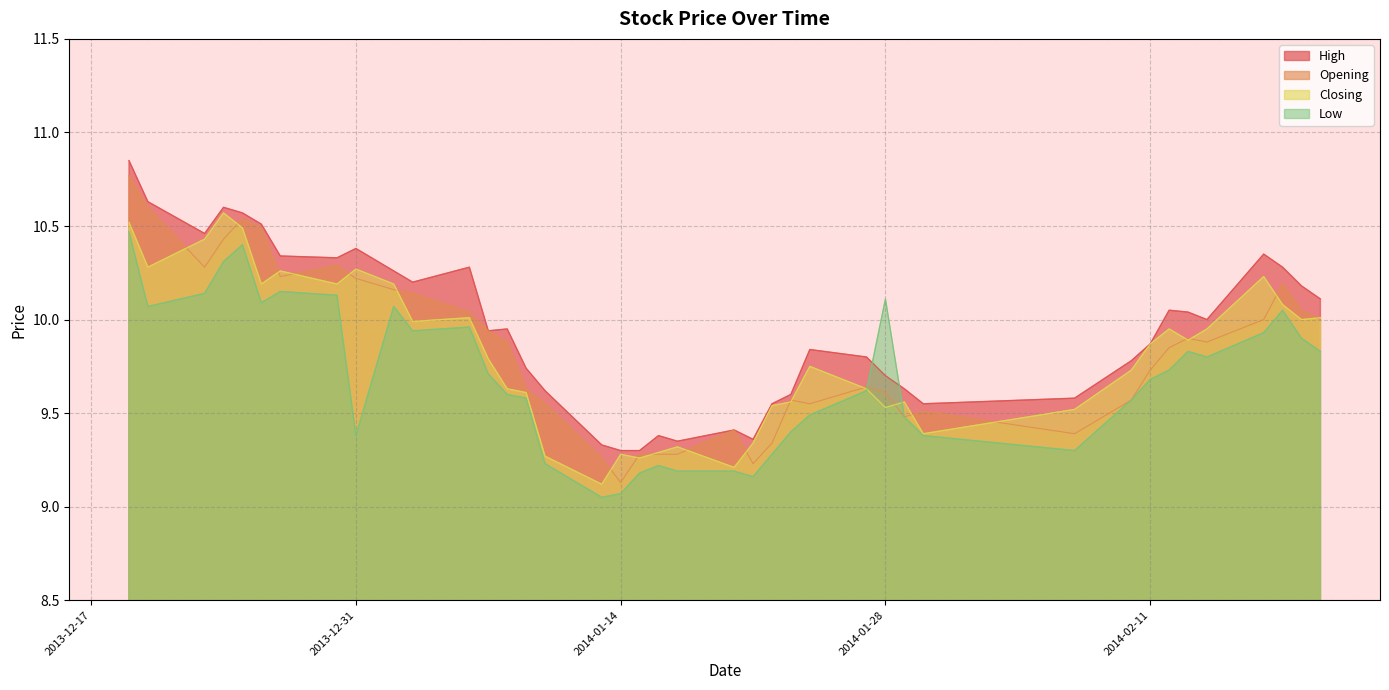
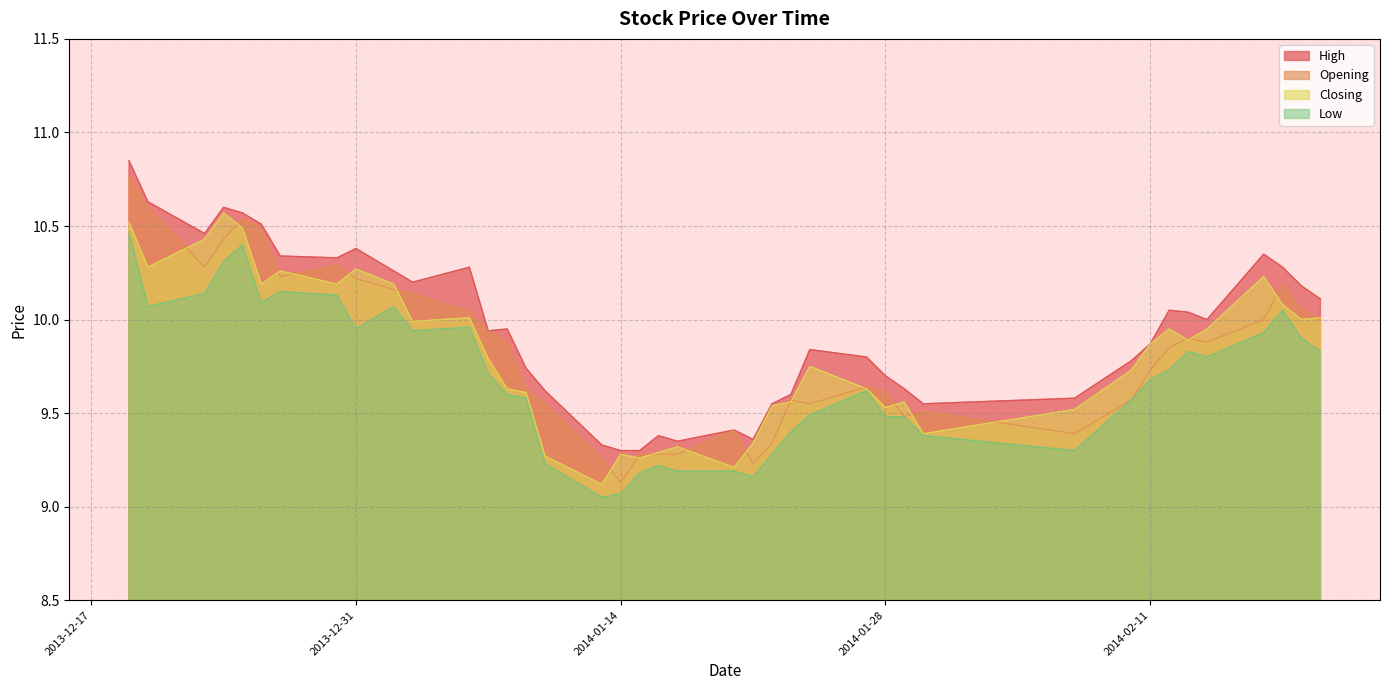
  {
    "Closing": {
      "2013-12-31": 10.27,
      "2014-01-14": 9.28,
      "2014-01-28": 9.53
    },
    "Low": {
-     "2013-12-31": 9.38,
+     "2013-12-31": 9.95,
      "2014-01-14": 9.07,
-     "2014-01-28": 10.11,
+     "2014-01-28": 9.48,
      "2014-02-11": 9.68
    }
  }
